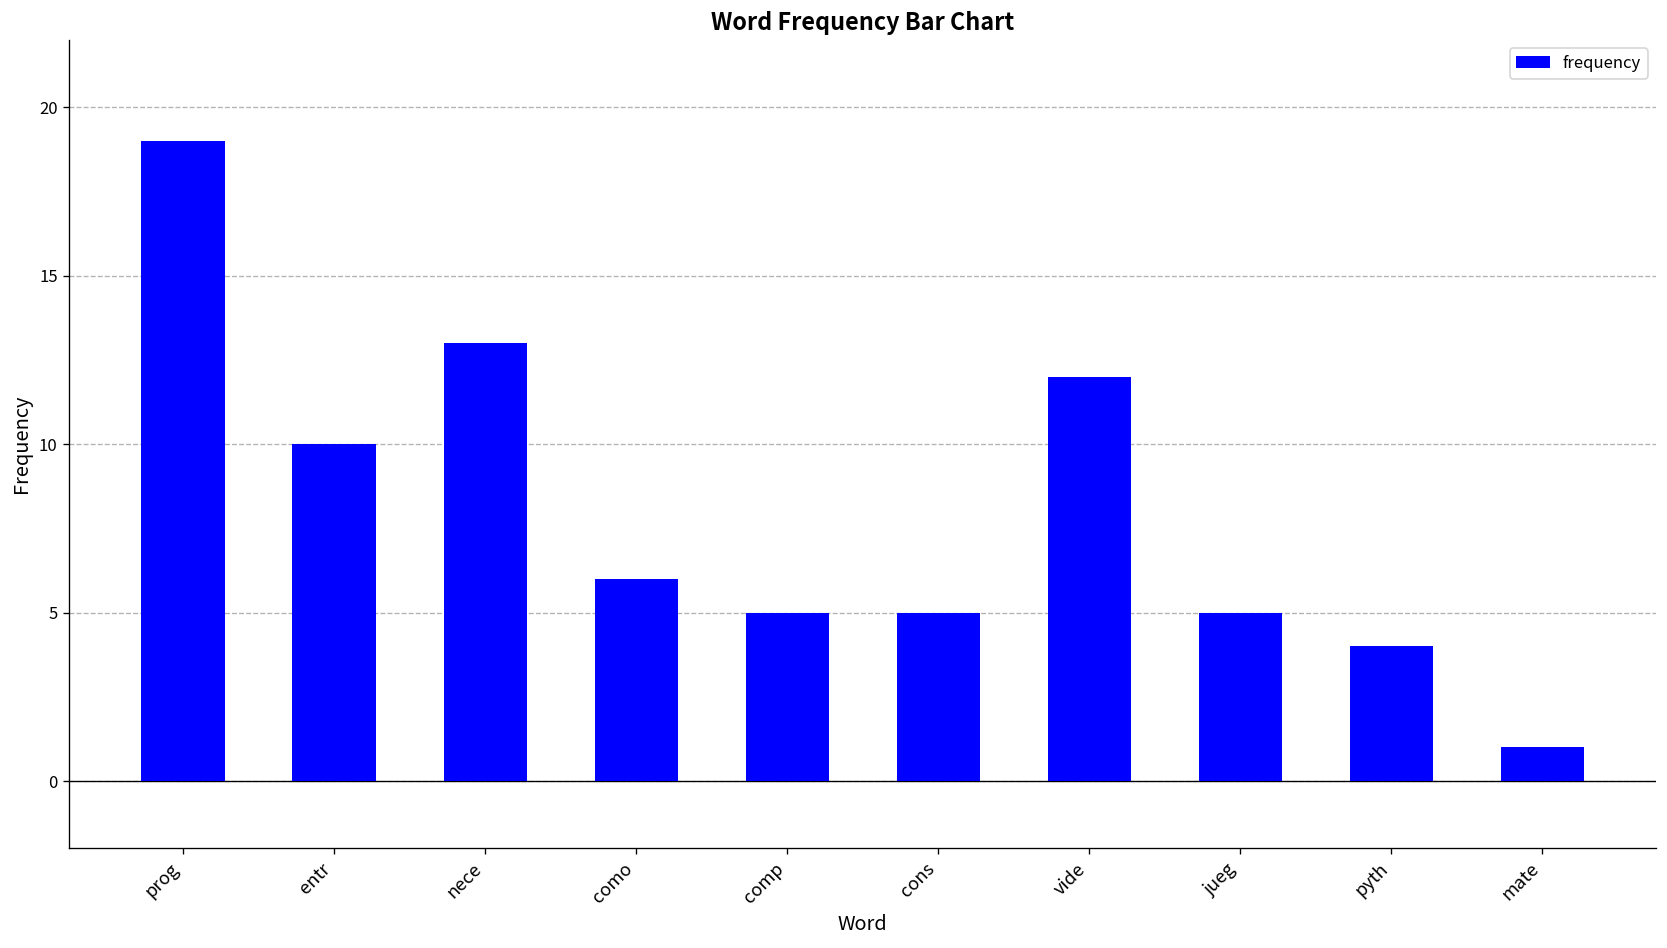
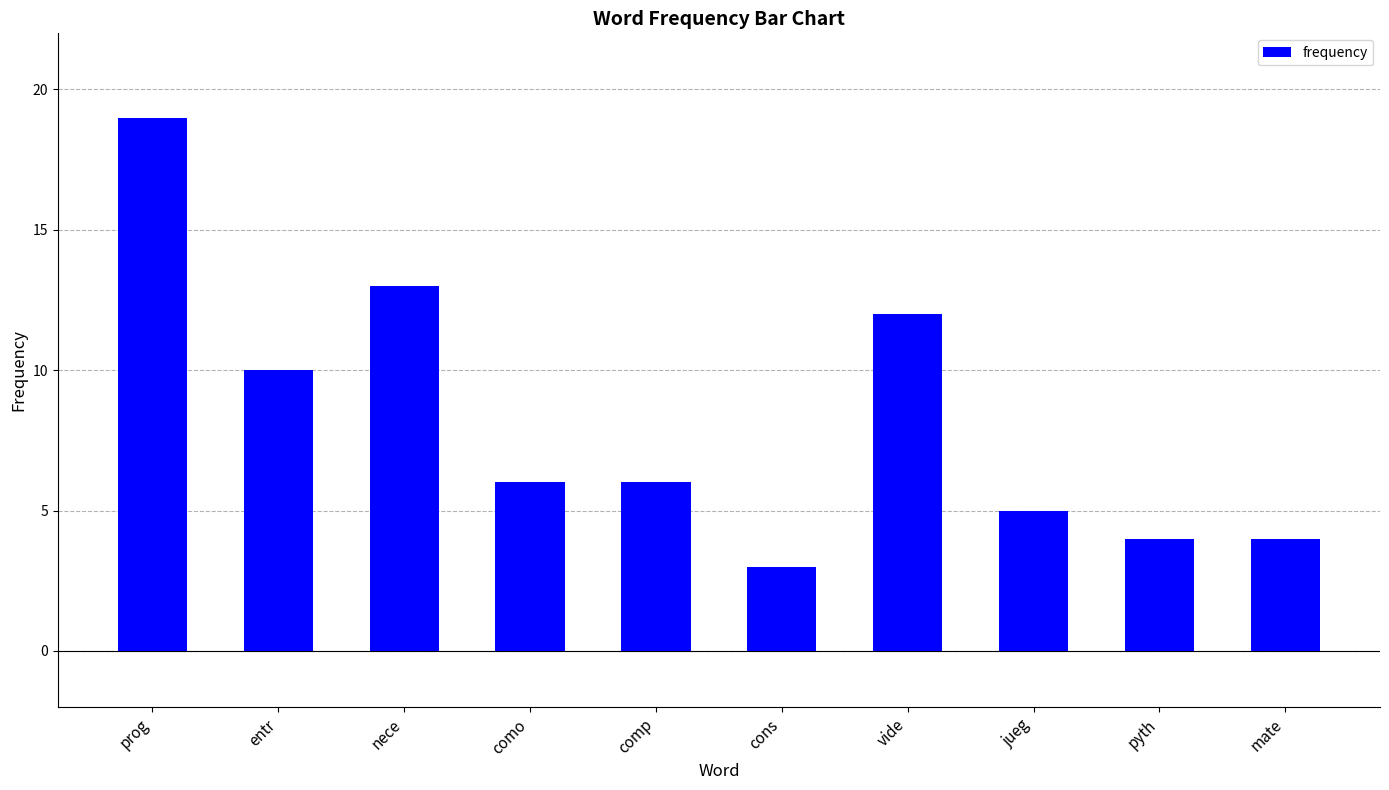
  {
    "prog": 19,
    "entr": 10,
    "nece": 13,
    "como": 6,
-   "comp": 5,
-   "cons": 5,
+   "comp": 6,
+   "cons": 3,
    "vide": 12,
    "jueg": 5,
    "pyth": 4,
-   "mate": 1
+   "mate": 4
  }
